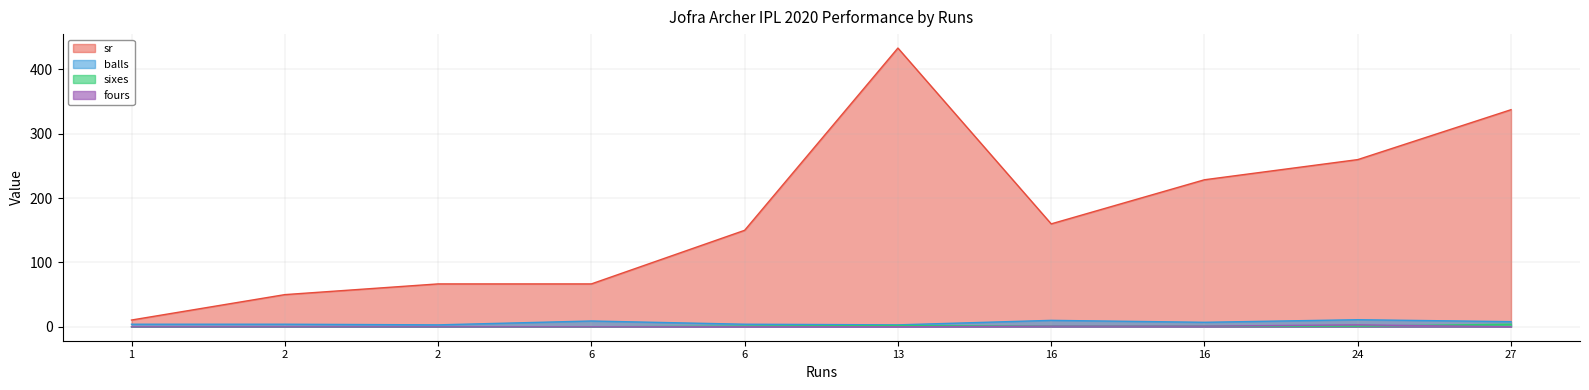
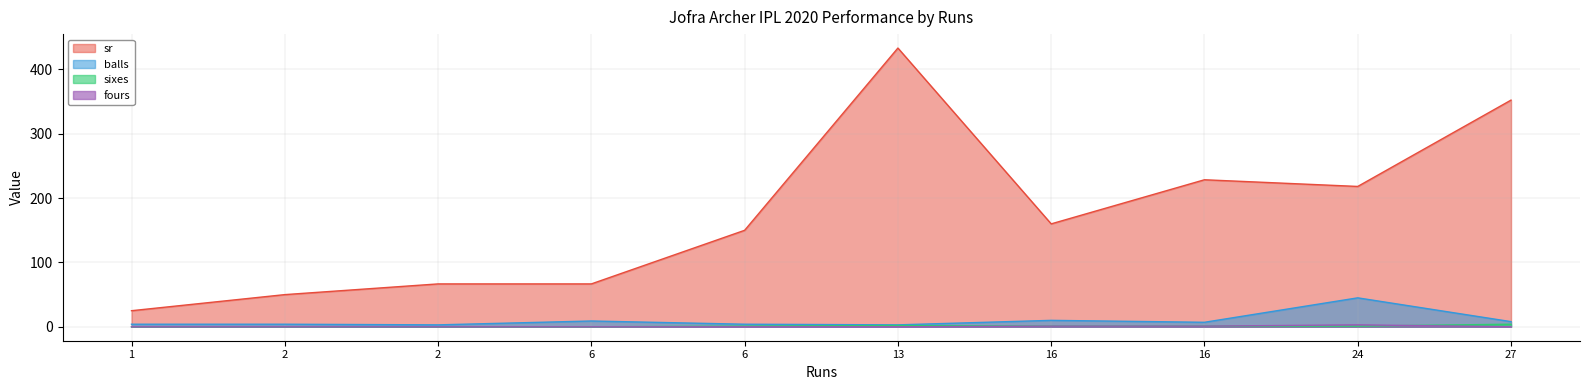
  {
    "sr": {
-     "1": 10,
+     "1": 30,
      "13": 430,
-     "24": 260,
-     "27": 340
+     "24": 220,
+     "27": 350
    },
    "balls": {
      "1": 0,
-     "24": 10,
+     "24": 50,
      "27": 10
    },
    "sixes": {
      "27": 0
    },
    "fours": {
      "27": 0
    }
  }
